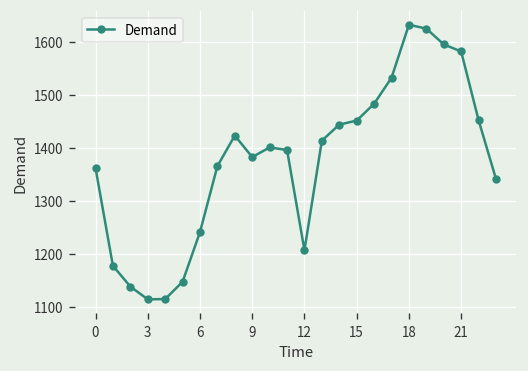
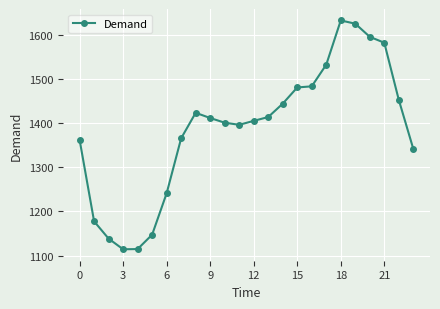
  {
    "0": 1360,
    "3": 1110,
    "6": 1240,
-   "9": 1380,
-   "12": 1210,
-   "15": 1450,
+   "9": 1410,
+   "12": 1410,
+   "15": 1480,
    "18": 1630,
    "21": 1580
  }
